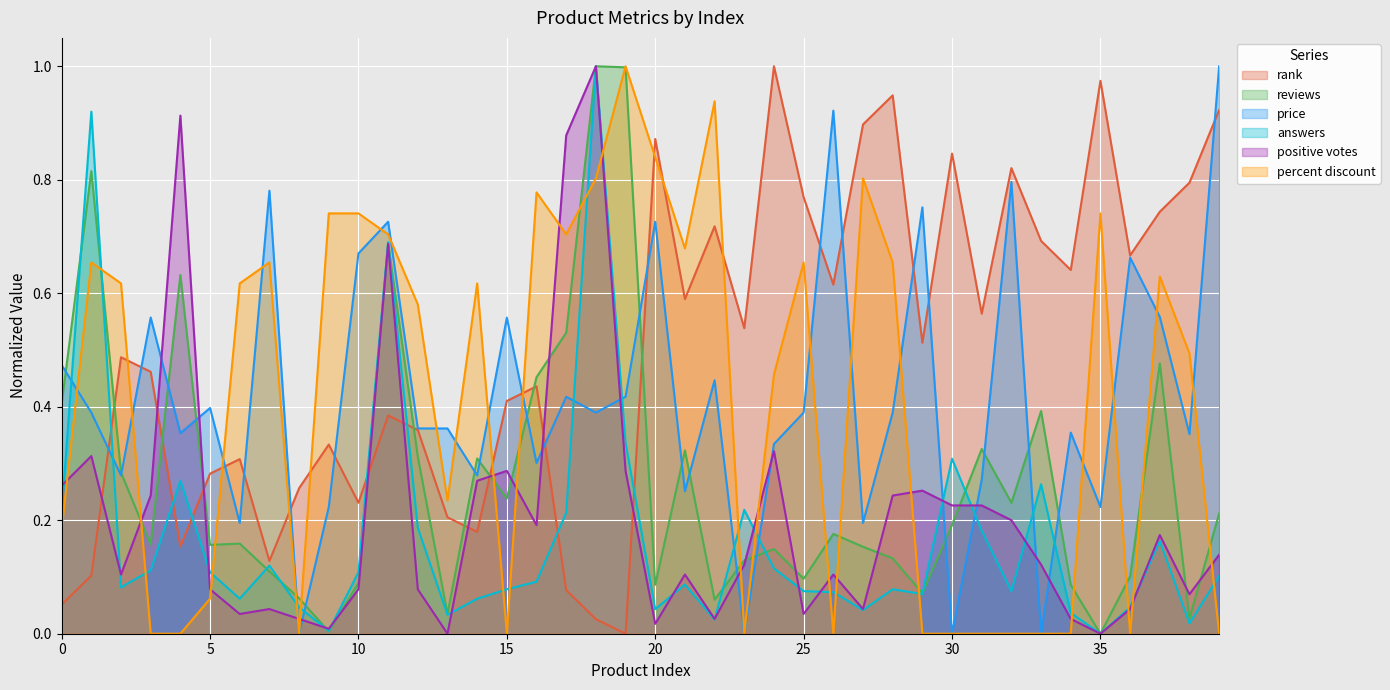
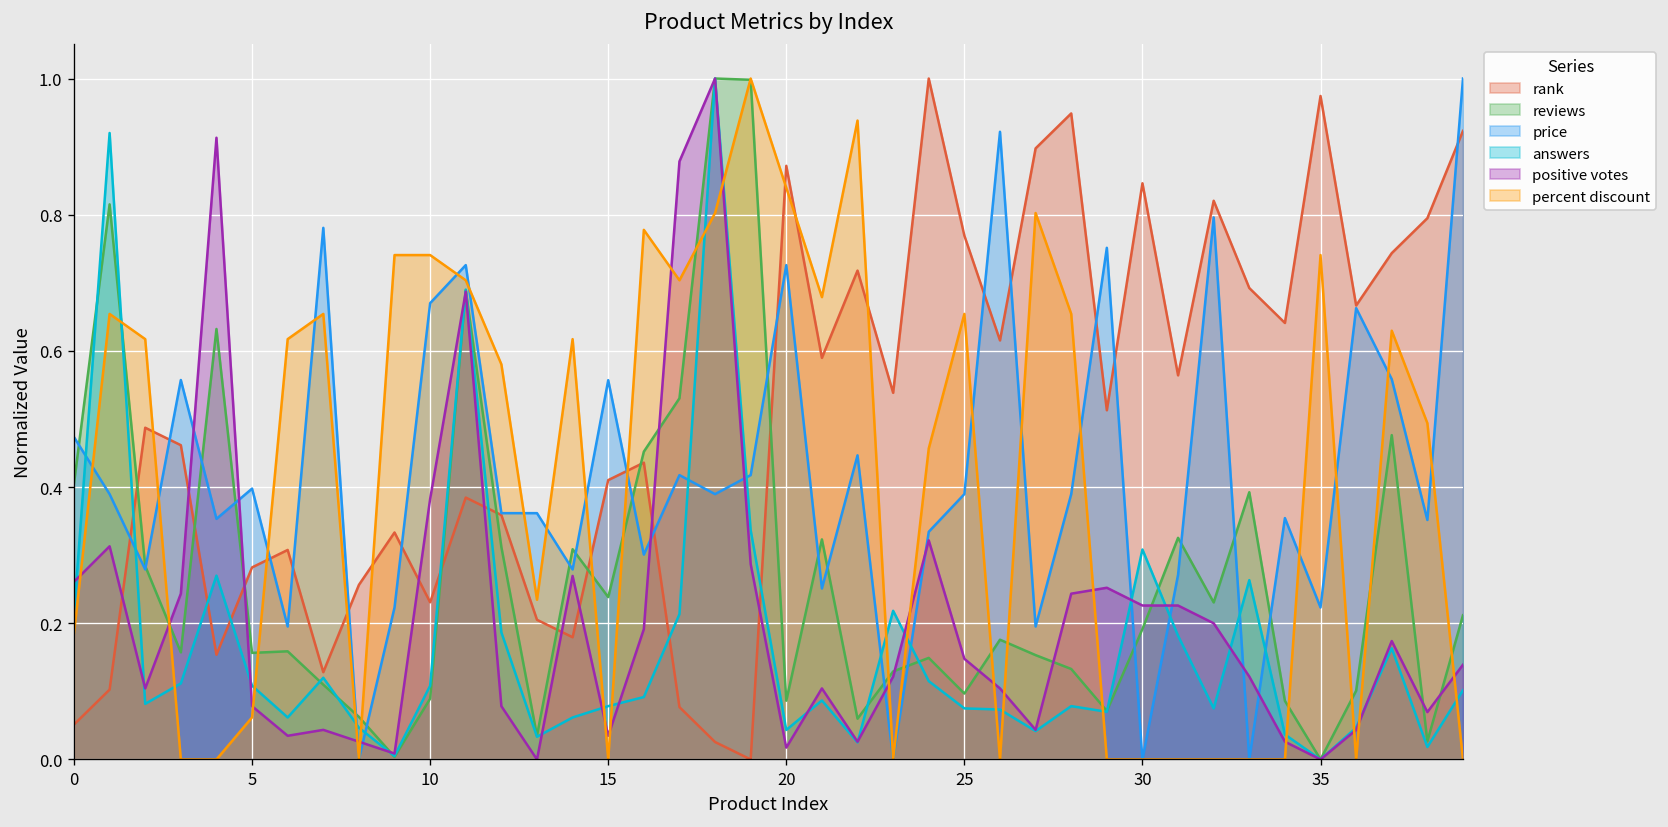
  {
    "reviews": {
      "0": 0.41,
      "5": 0.16,
      "10": 0.09,
      "15": 0.24,
      "20": 0.09,
      "25": 0.10,
      "30": 0.19
    },
    "positive votes": {
      "0": 0.26,
      "5": 0.08,
-     "10": 0.08,
-     "15": 0.29,
+     "10": 0.38,
+     "15": 0.03,
      "20": 0.02,
-     "25": 0.03,
+     "25": 0.15,
      "30": 0.23
    }
  }
